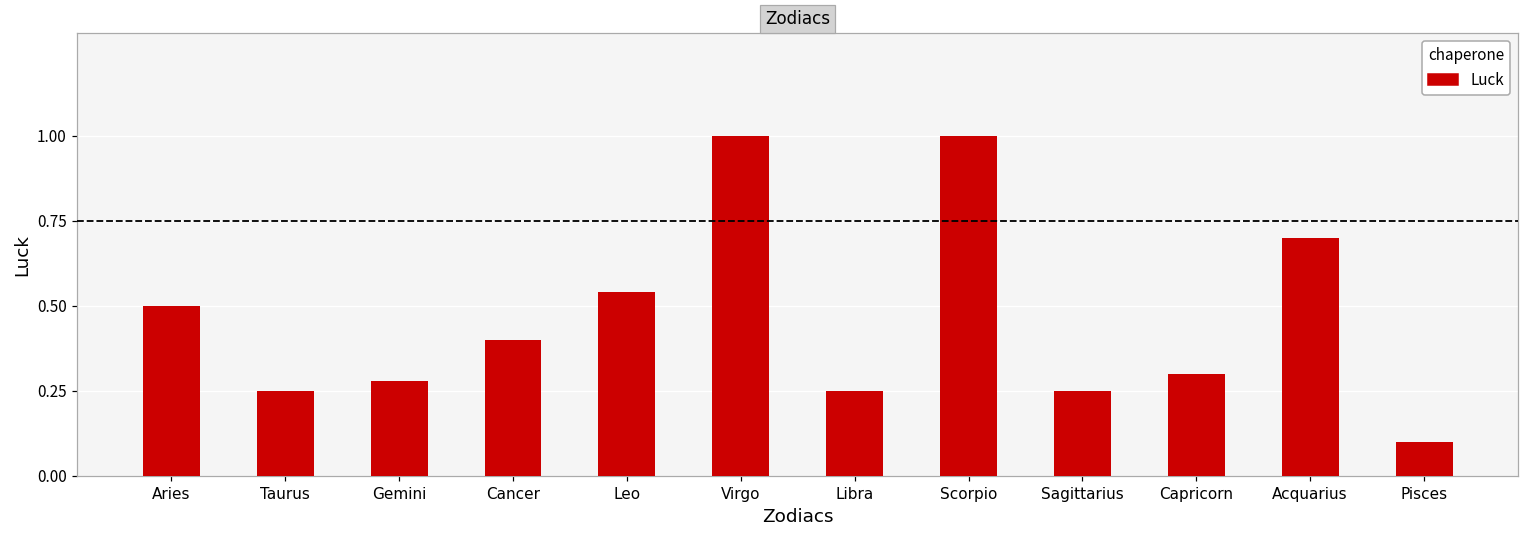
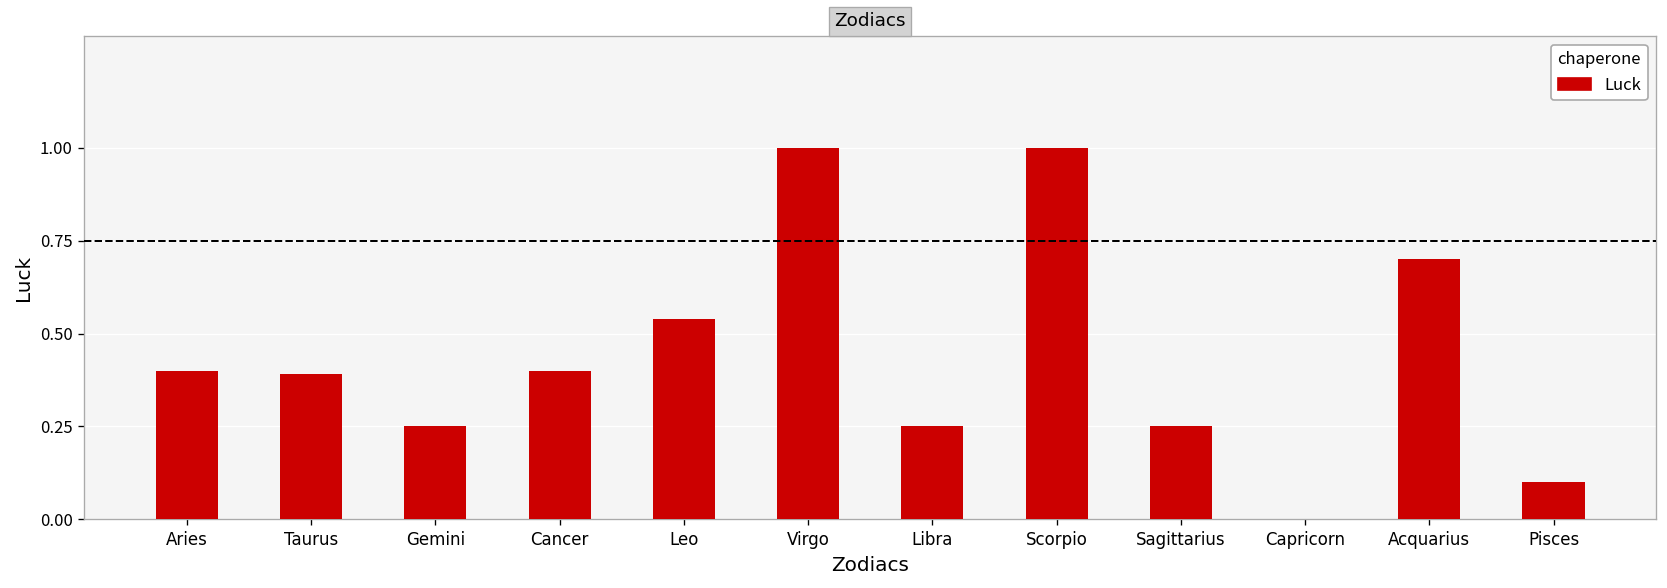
  {
-   "Aries": 0.5,
-   "Taurus": 0.25,
-   "Gemini": 0.28,
+   "Aries": 0.4,
+   "Taurus": 0.39,
+   "Gemini": 0.25,
    "Cancer": 0.40,
    "Leo": 0.54,
    "Virgo": 1.00,
    "Libra": 0.25,
    "Scorpio": 1.00,
    "Sagittarius": 0.25,
-   "Capricorn": 0.3,
+   "Capricorn": 0.0,
    "Acquarius": 0.70,
    "Pisces": 0.10
  }
